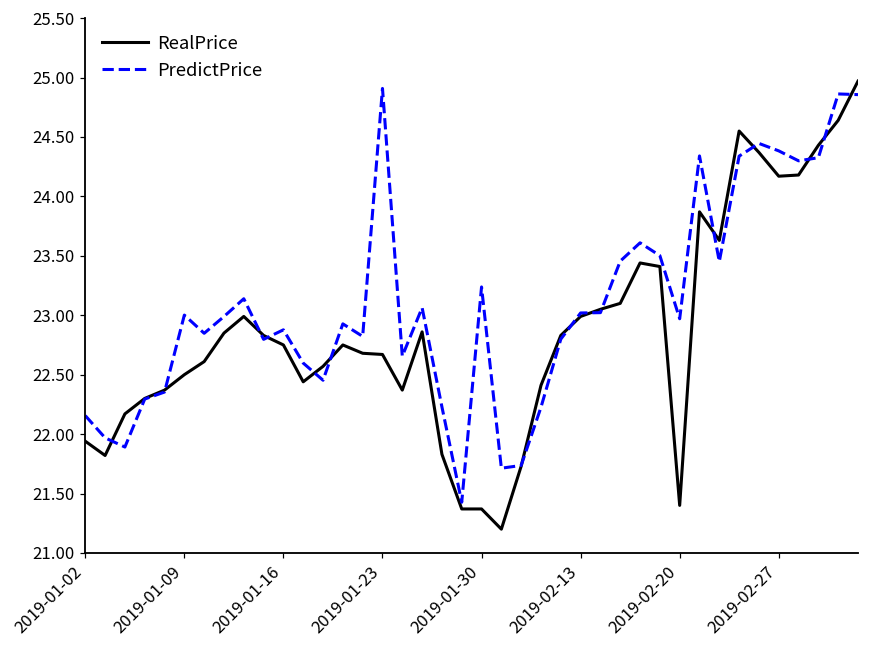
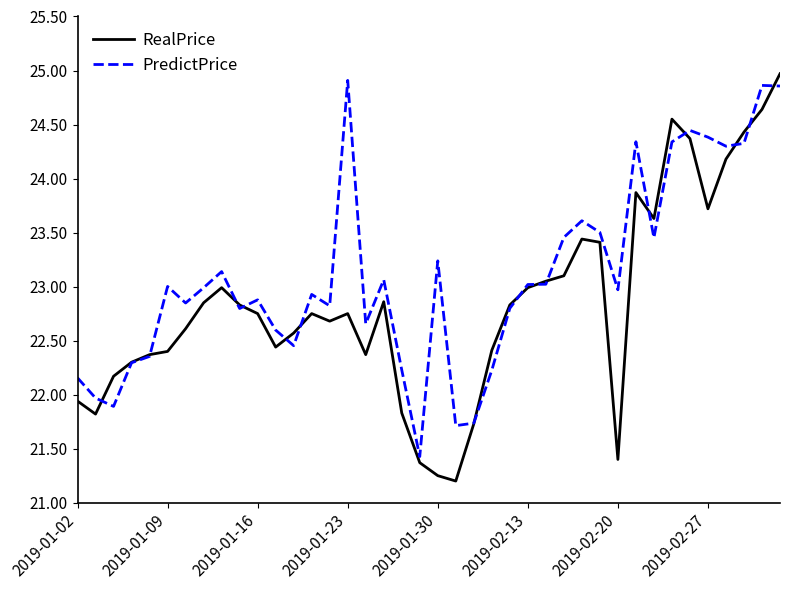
  {
    "RealPrice": {
      "2019-01-02": 21.94,
-     "2019-01-09": 22.5,
+     "2019-01-09": 22.4,
      "2019-01-16": 22.75,
-     "2019-01-23": 22.67,
-     "2019-01-30": 21.37,
+     "2019-01-23": 22.75,
+     "2019-01-30": 21.25,
      "2019-02-13": 22.99,
      "2019-02-20": 21.40,
-     "2019-02-27": 24.17
+     "2019-02-27": 23.72
    },
    "PredictPrice": {
      "2019-01-02": 22.16,
      "2019-01-09": 23.00,
      "2019-01-16": 22.88,
      "2019-01-23": 24.91,
      "2019-01-30": 23.24,
      "2019-02-13": 23.02,
      "2019-02-20": 22.97,
      "2019-02-27": 24.38
    }
  }
